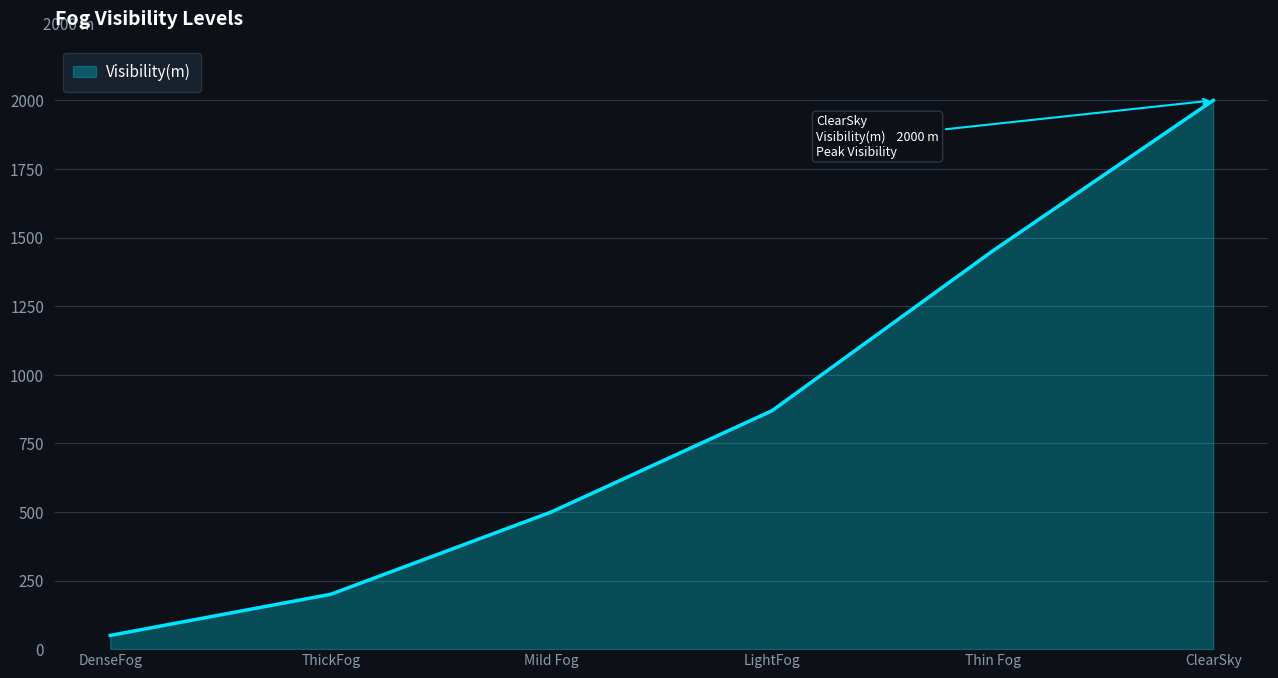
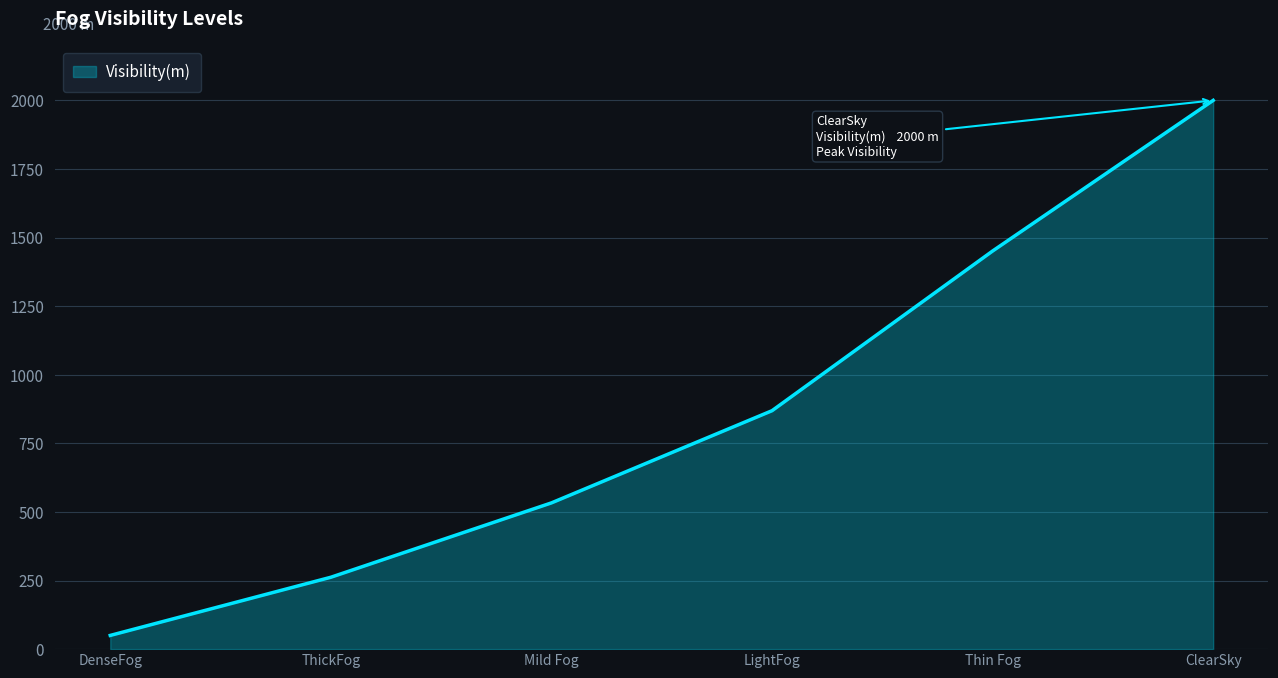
  {
    "DenseFog": 50,
-   "ThickFog": 200,
-   "Mild Fog": 500,
+   "ThickFog": 260,
+   "Mild Fog": 530,
    "LightFog": 870,
    "Thin Fog": 1450
  }
